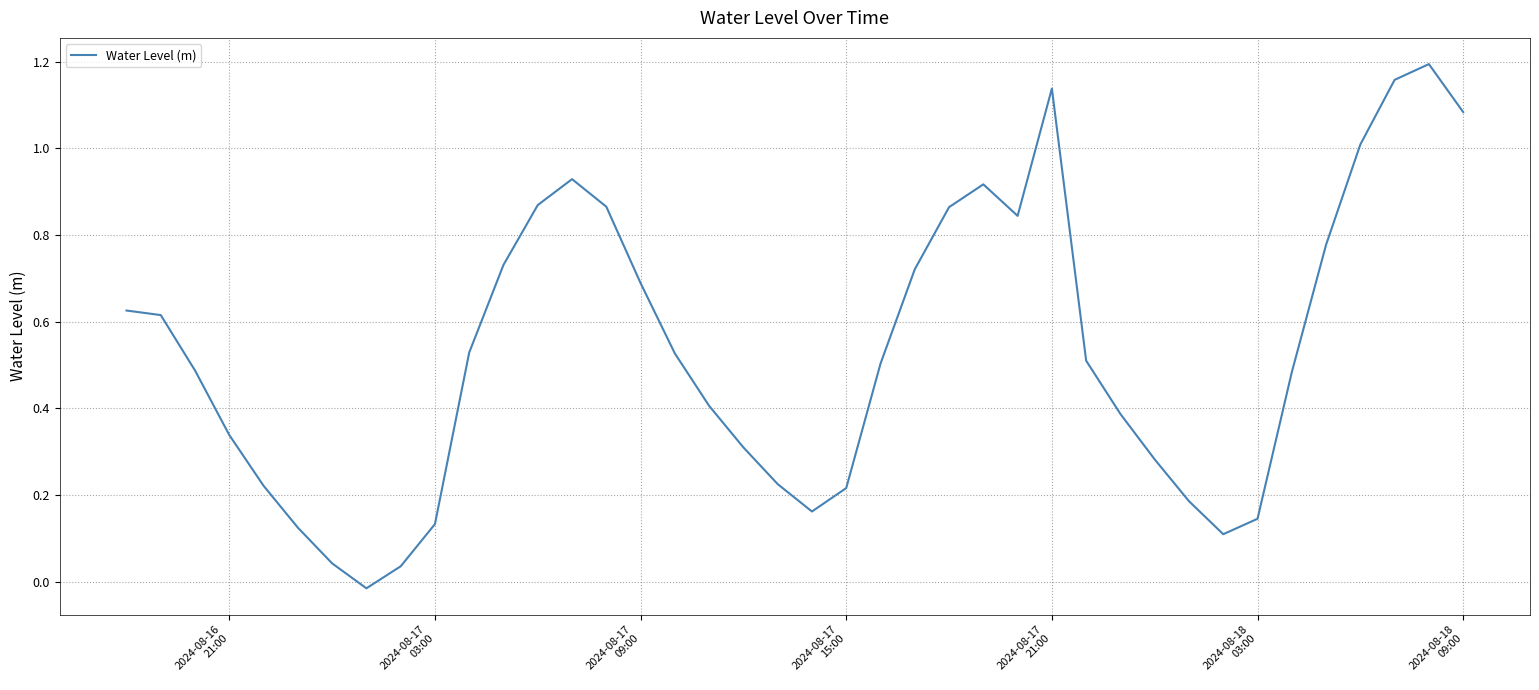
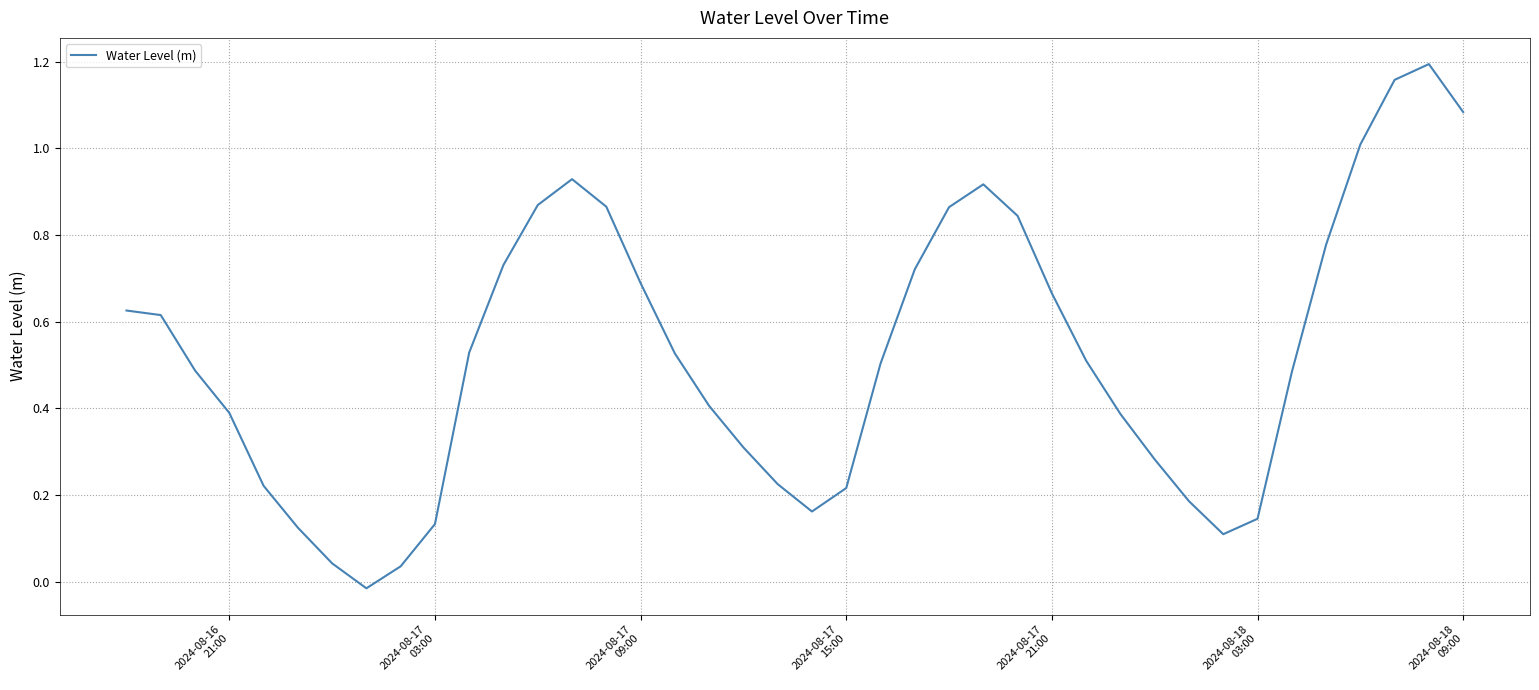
  {
-   "2024-08-16 21:00": 0.34,
+   "2024-08-16 21:00": 0.39,
    "2024-08-17 03:00": 0.13,
    "2024-08-17 09:00": 0.69,
    "2024-08-17 15:00": 0.22,
-   "2024-08-17 21:00": 1.14,
+   "2024-08-17 21:00": 0.67,
    "2024-08-18 03:00": 0.14,
    "2024-08-18 09:00": 1.08
  }
